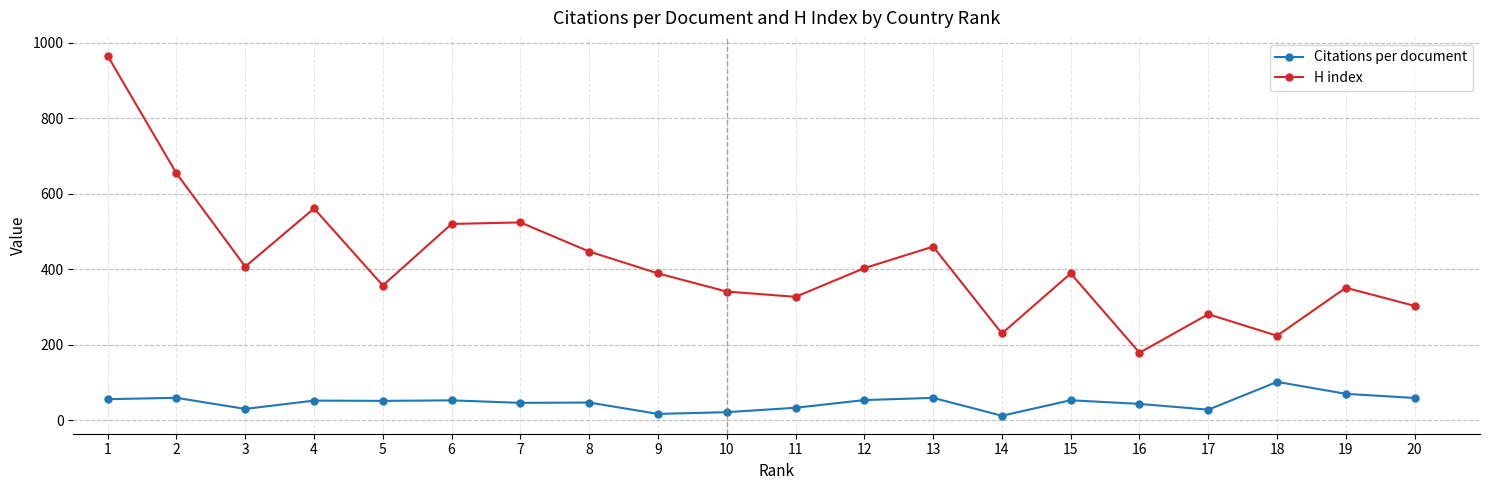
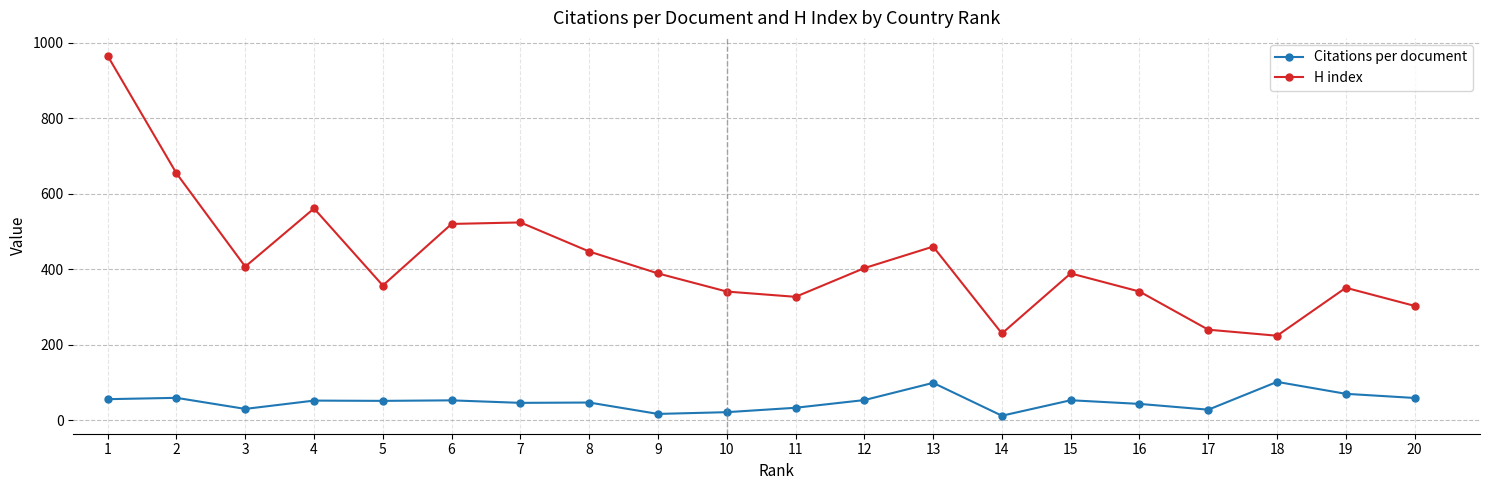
  {
    "Citations per document": {
      "1": 60,
      "2": 60,
      "3": 30,
      "4": 50,
      "5": 50,
      "6": 50,
      "7": 50,
      "8": 50,
      "9": 20,
      "10": 20,
      "11": 30,
      "12": 50,
-     "13": 60,
+     "13": 100,
      "14": 10,
      "15": 50,
      "16": 40,
      "17": 30,
      "18": 100,
      "19": 70,
      "20": 60
    },
    "H index": {
      "1": 970,
      "2": 650,
      "3": 410,
      "4": 560,
      "5": 360,
      "6": 520,
      "7": 520,
      "8": 450,
      "9": 390,
      "10": 340,
      "11": 330,
      "12": 400,
      "13": 460,
      "14": 230,
      "15": 390,
-     "16": 180,
-     "17": 280,
+     "16": 340,
+     "17": 240,
      "18": 220,
      "19": 350,
      "20": 300
    }
  }
